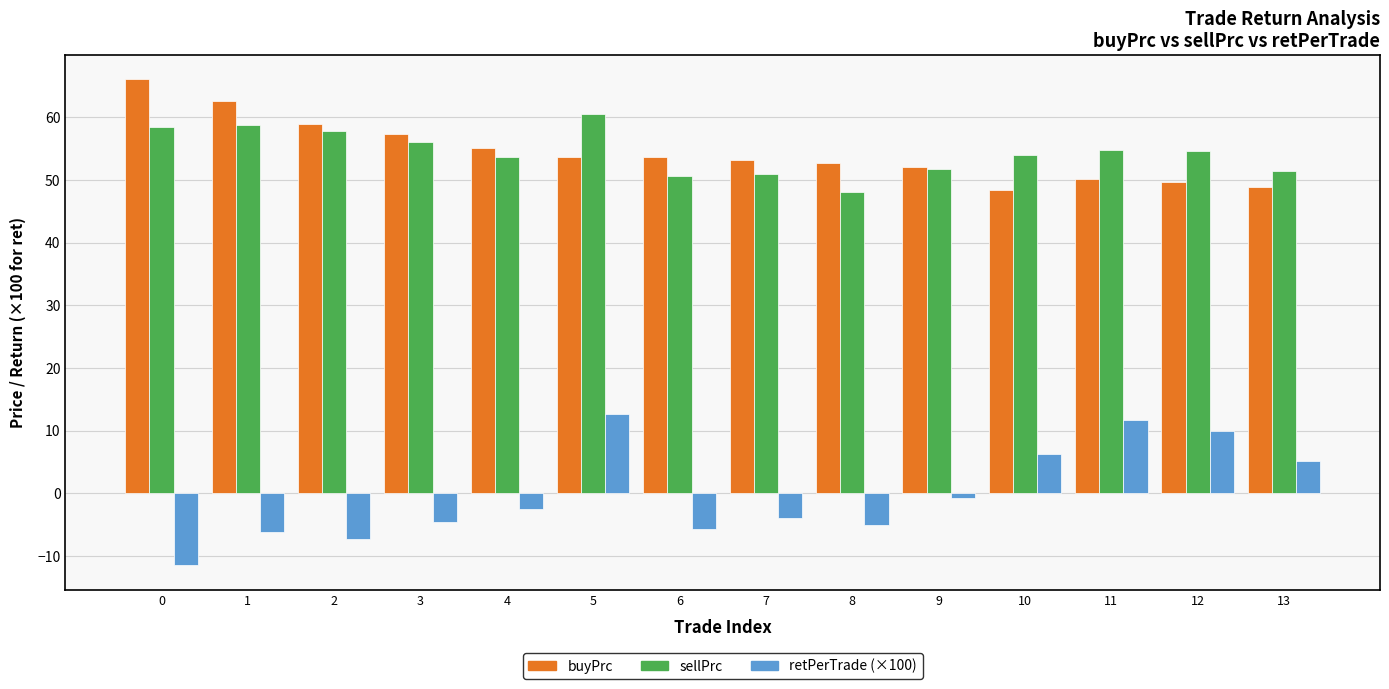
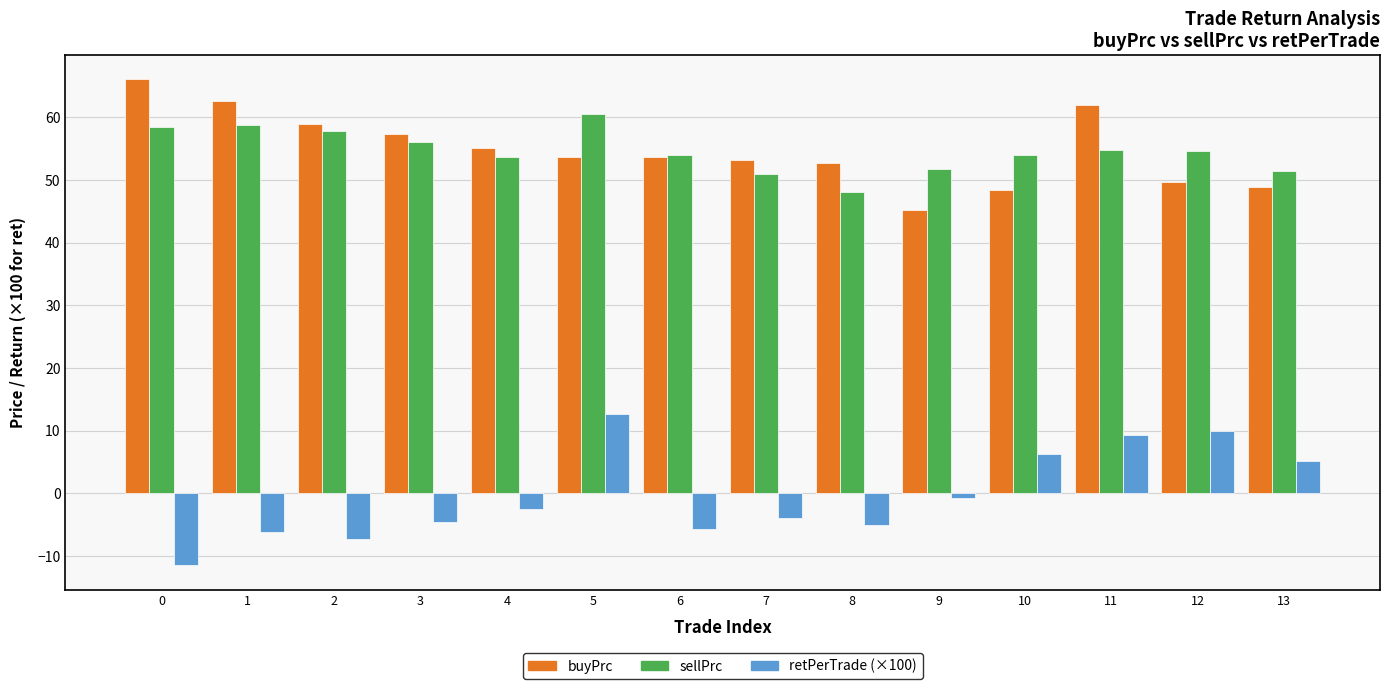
  {
    "buyPrc": {
      "0": 66,
      "1": 63,
      "2": 59,
      "3": 57,
      "4": 55,
      "5": 54,
      "6": 54,
      "7": 53,
      "8": 53,
-     "9": 52,
+     "9": 45,
      "10": 48,
-     "11": 50,
+     "11": 62,
      "12": 50,
      "13": 49
    },
    "sellPrc": {
      "0": 58,
      "1": 59,
      "2": 58,
      "3": 56,
      "4": 54,
      "5": 60,
-     "6": 51,
+     "6": 54,
      "7": 51,
      "8": 48,
      "9": 52,
      "10": 54,
      "11": 55,
      "12": 55,
      "13": 51
    },
    "retPerTrade (×100)": {
      "0": -11,
      "1": -6,
      "2": -7,
      "3": -5,
      "4": -2,
      "5": 13,
      "6": -6,
      "7": -4,
      "8": -5,
      "9": -1,
      "10": 6,
-     "11": 12,
+     "11": 9,
      "12": 10,
      "13": 5
    }
  }
